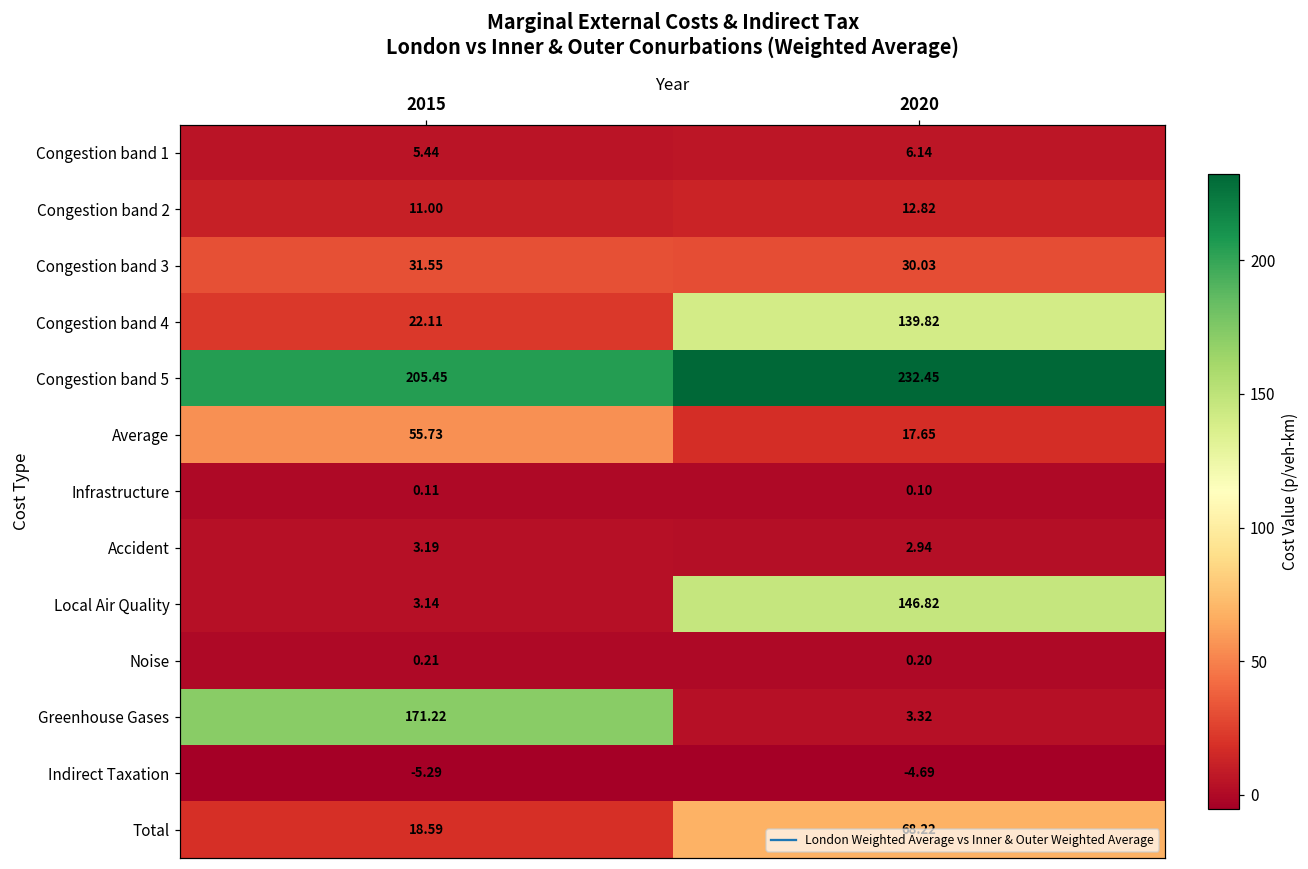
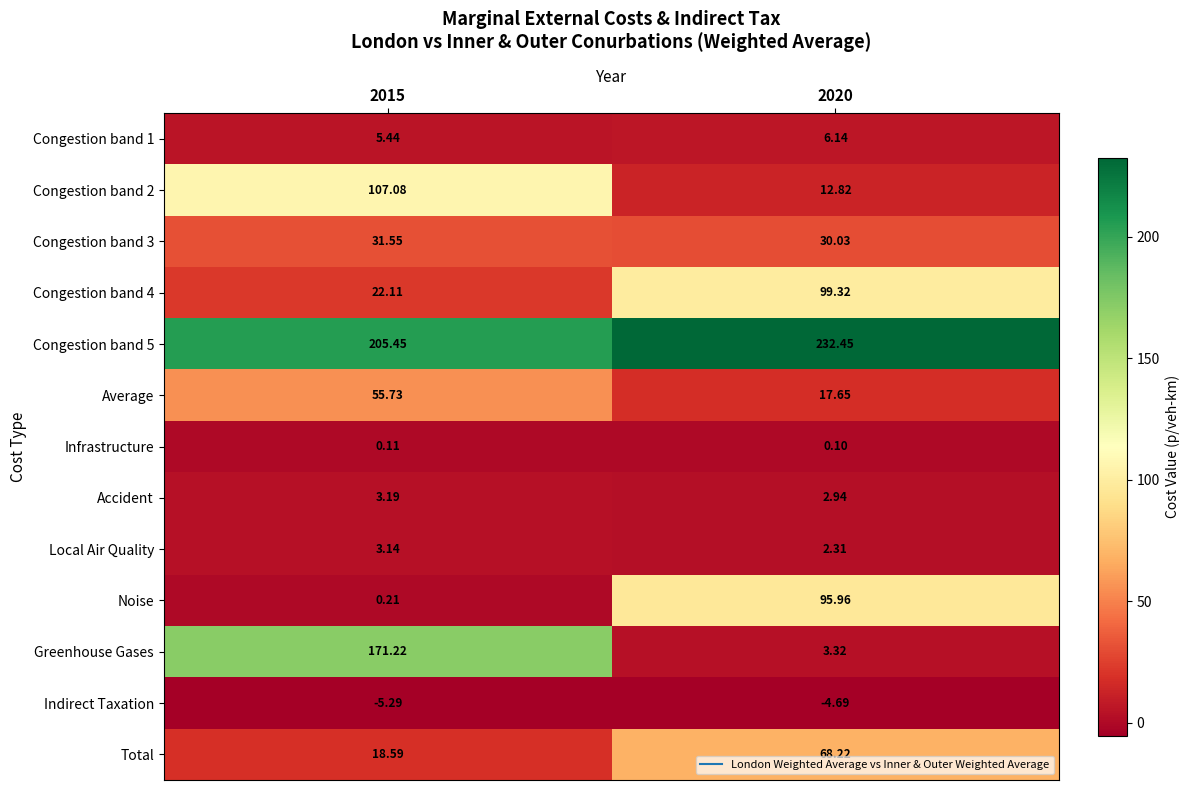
  {
    "Congestion band 1": {
      "2015": 5.44,
      "2020": 6.14
    },
    "Congestion band 2": {
-     "2015": 11.00,
+     "2015": 107.08,
      "2020": 12.82
    },
    "Congestion band 3": {
      "2015": 31.55,
      "2020": 30.03
    },
    "Congestion band 4": {
      "2015": 22.11,
-     "2020": 139.82
+     "2020": 99.32
    },
    "Congestion band 5": {
      "2015": 205.45,
      "2020": 232.45
    },
    "Average": {
      "2015": 55.73,
      "2020": 17.65
    },
    "Infrastructure": {
      "2015": 0.11,
      "2020": 0.10
    },
    "Accident": {
      "2015": 3.19,
      "2020": 2.94
    },
    "Local Air Quality": {
      "2015": 3.14,
-     "2020": 146.82
+     "2020": 2.31
    },
    "Noise": {
      "2015": 0.21,
-     "2020": 0.20
+     "2020": 95.96
    },
    "Greenhouse Gases": {
      "2015": 171.22,
      "2020": 3.32
    },
    "Indirect Taxation": {
      "2015": -5.29,
      "2020": -4.69
    },
    "Total": {
      "2015": 18.59
    }
  }
